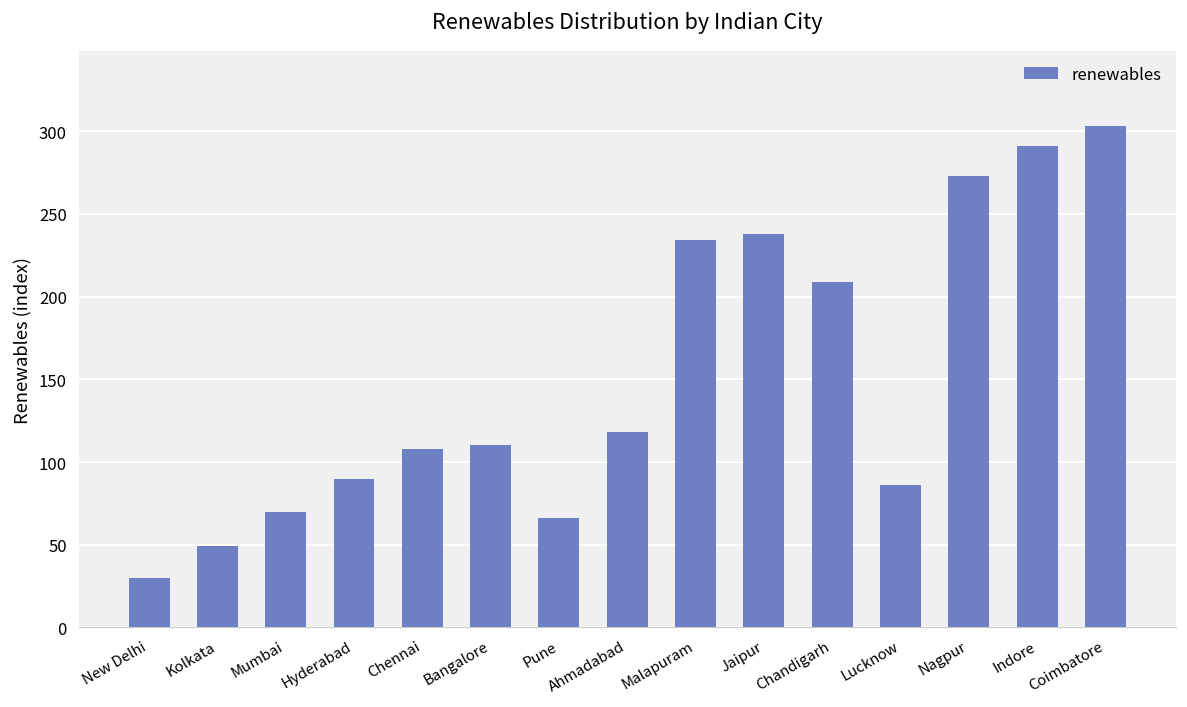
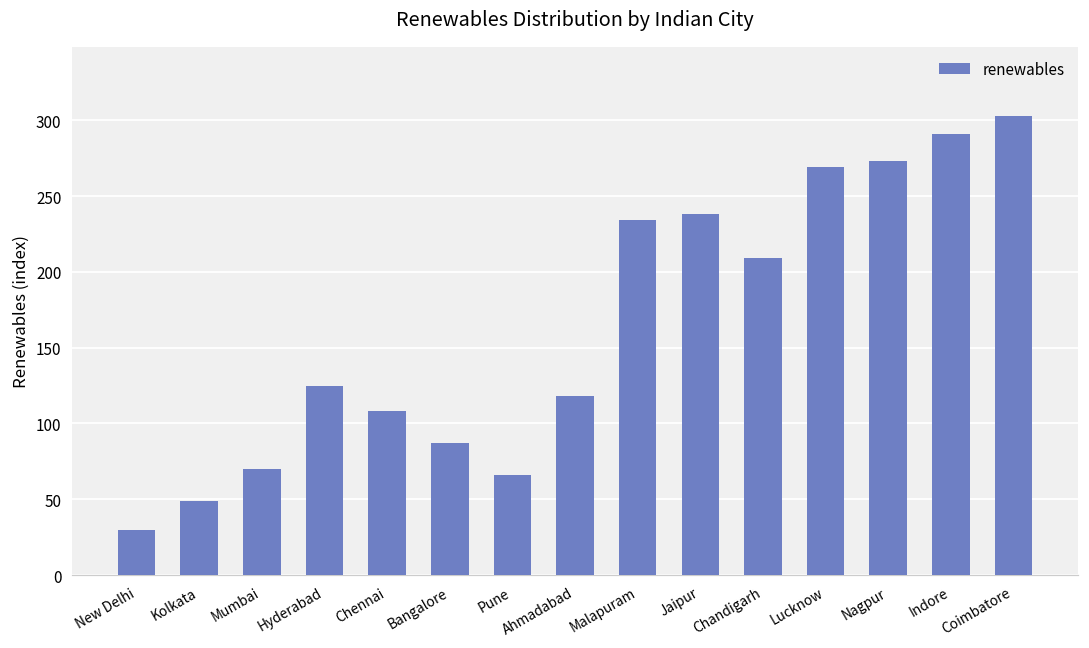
  {
    "New Delhi": 30,
    "Kolkata": 49,
    "Mumbai": 70,
-   "Hyderabad": 90,
+   "Hyderabad": 125,
    "Chennai": 108,
-   "Bangalore": 110,
+   "Bangalore": 87,
    "Pune": 66,
    "Ahmadabad": 118,
    "Malapuram": 234,
    "Jaipur": 238,
    "Chandigarh": 209,
-   "Lucknow": 86,
+   "Lucknow": 269,
    "Nagpur": 273,
    "Indore": 291,
    "Coimbatore": 303
  }
